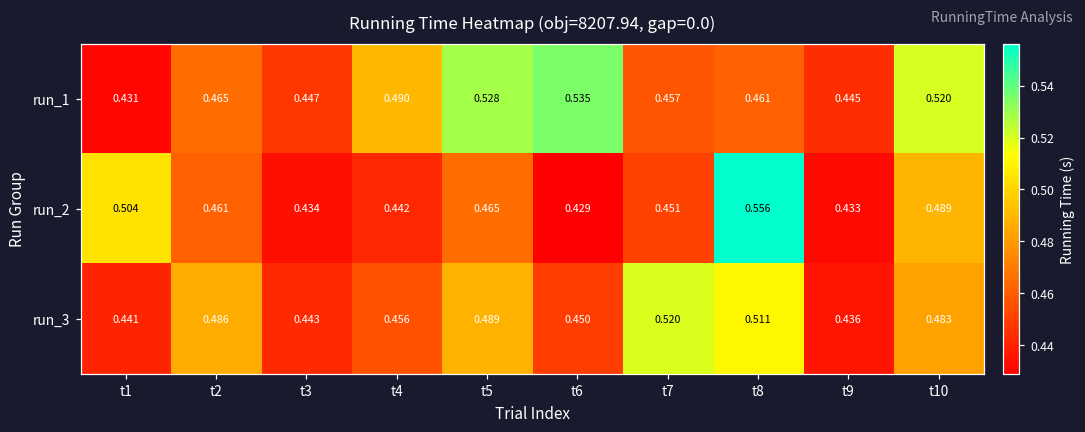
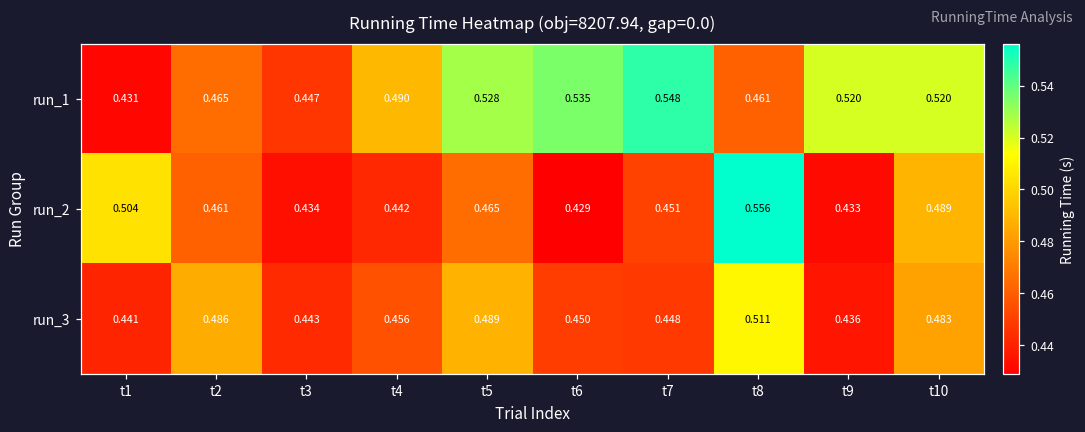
  {
    "run_1": {
      "t1": 0.431,
      "t2": 0.465,
      "t3": 0.447,
      "t4": 0.490,
      "t5": 0.528,
      "t6": 0.535,
-     "t7": 0.457,
+     "t7": 0.548,
      "t8": 0.461,
-     "t9": 0.445,
+     "t9": 0.520,
      "t10": 0.520
    },
    "run_2": {
      "t1": 0.504,
      "t2": 0.461,
      "t3": 0.434,
      "t4": 0.442,
      "t5": 0.465,
      "t6": 0.429,
      "t7": 0.451,
      "t8": 0.556,
      "t9": 0.433,
      "t10": 0.489
    },
    "run_3": {
      "t1": 0.441,
      "t2": 0.486,
      "t3": 0.443,
      "t4": 0.456,
      "t5": 0.489,
      "t6": 0.450,
-     "t7": 0.520,
+     "t7": 0.448,
      "t8": 0.511,
      "t9": 0.436,
      "t10": 0.483
    }
  }
